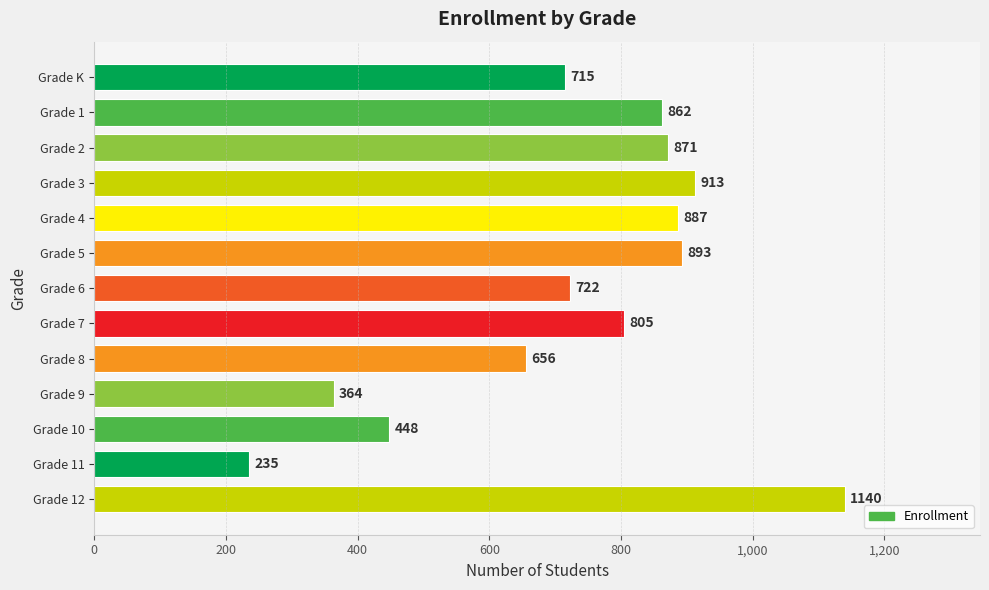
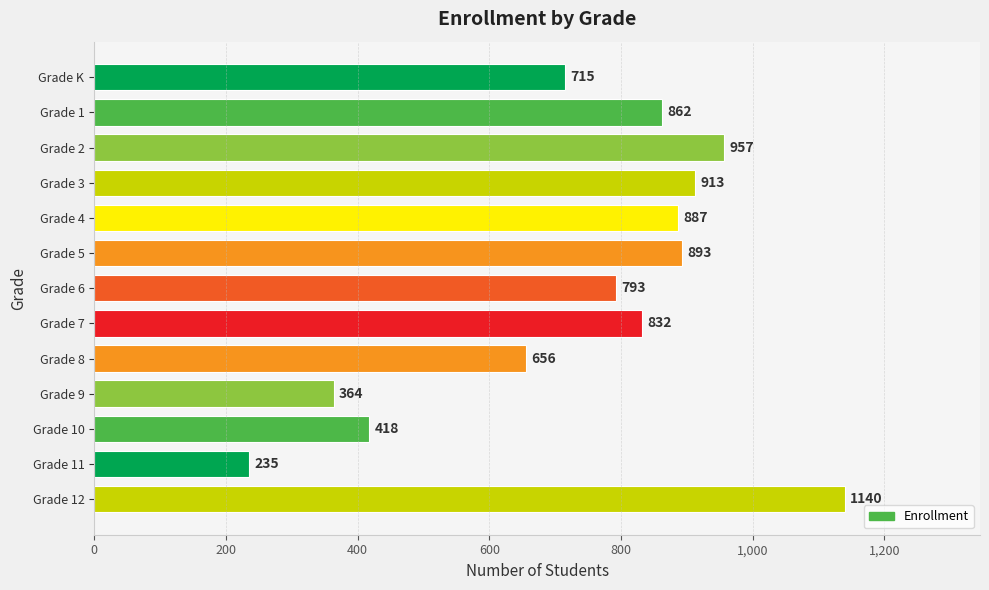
  {
    "Grade K": 715,
    "Grade 1": 862,
-   "Grade 2": 871,
+   "Grade 2": 957,
    "Grade 3": 913,
    "Grade 4": 887,
    "Grade 5": 893,
-   "Grade 6": 722,
-   "Grade 7": 805,
+   "Grade 6": 793,
+   "Grade 7": 832,
    "Grade 8": 656,
    "Grade 9": 364,
-   "Grade 10": 448,
+   "Grade 10": 418,
    "Grade 11": 235
  }
